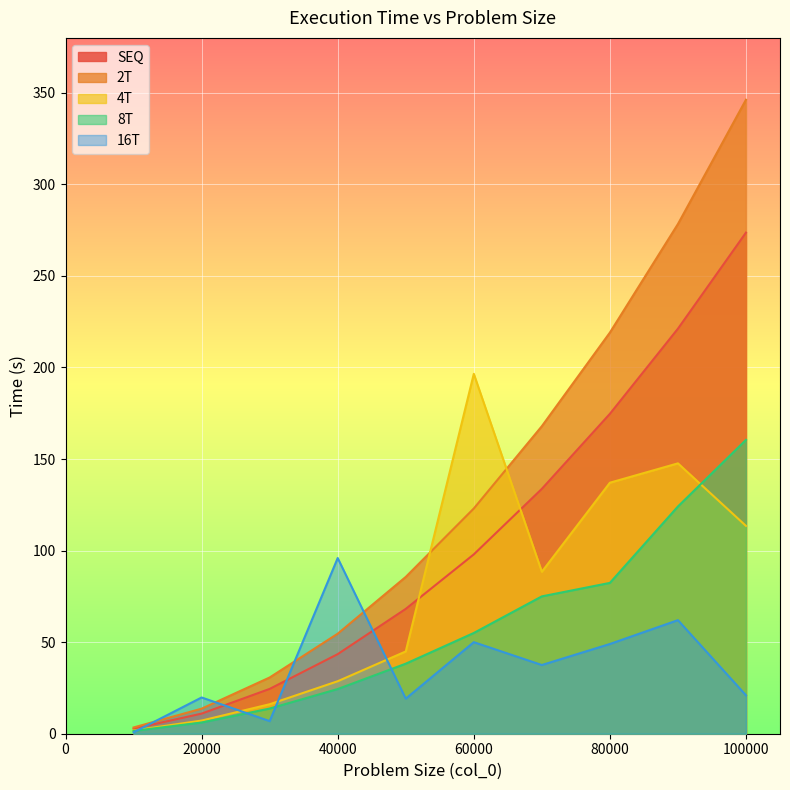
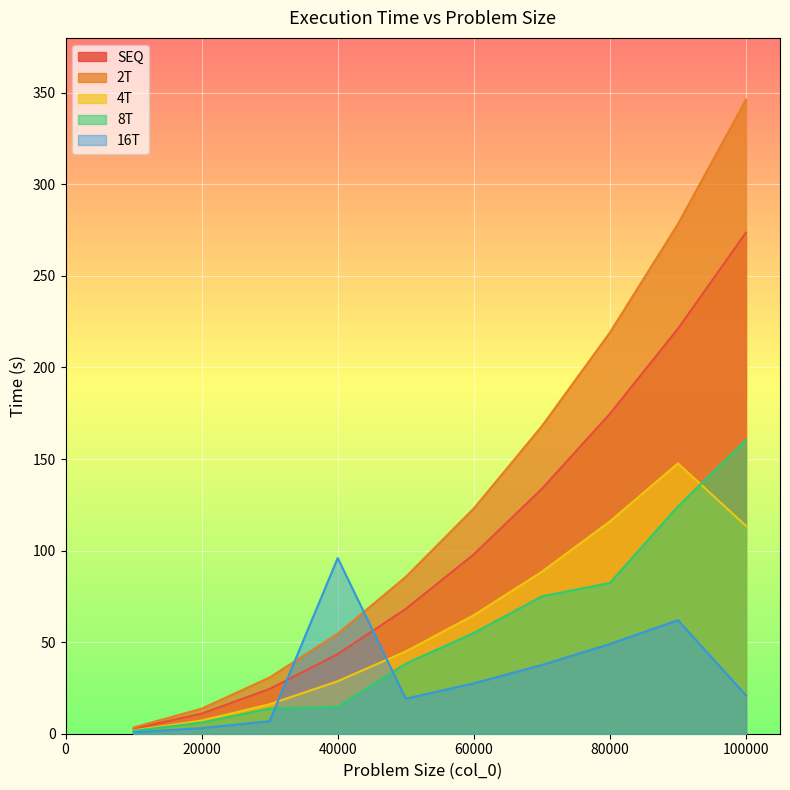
  {
    "4T": {
      "40000": 29,
-     "60000": 197,
-     "80000": 137,
+     "60000": 65,
+     "80000": 116,
      "100000": 113
    },
    "8T": {
-     "40000": 24,
+     "40000": 15,
      "60000": 55,
      "80000": 82,
      "100000": 160
    },
    "16T": {
-     "20000": 20,
+     "20000": 3,
      "40000": 96,
-     "60000": 50,
+     "60000": 28,
      "80000": 49,
      "100000": 21
    }
  }
